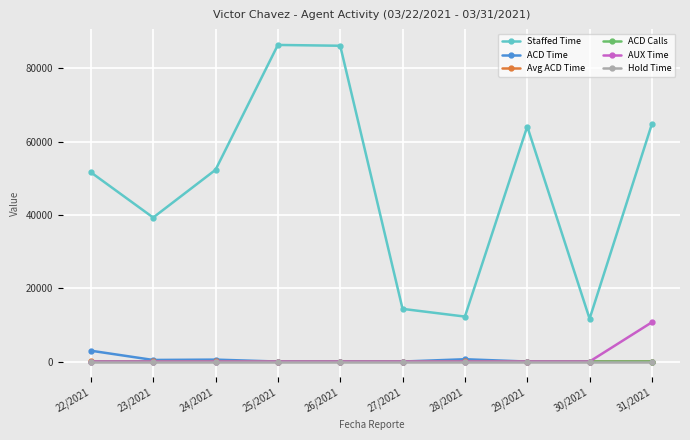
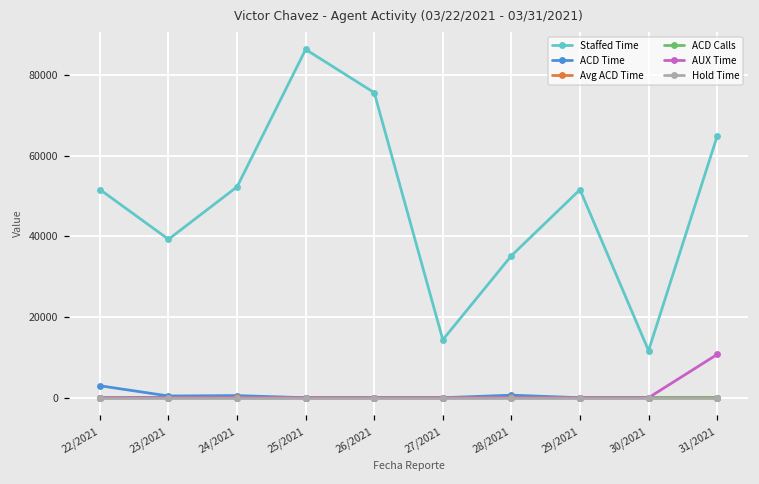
  {
    "Staffed Time": {
      "22/2021": 52000,
      "23/2021": 39000,
      "24/2021": 52000,
      "25/2021": 86000,
-     "26/2021": 86000,
+     "26/2021": 76000,
      "27/2021": 14000,
-     "28/2021": 12000,
-     "29/2021": 64000,
+     "28/2021": 35000,
+     "29/2021": 52000,
      "30/2021": 12000,
      "31/2021": 65000
    },
    "ACD Time": {
      "22/2021": 3000
    },
    "AUX Time": {
      "31/2021": 11000
    }
  }
